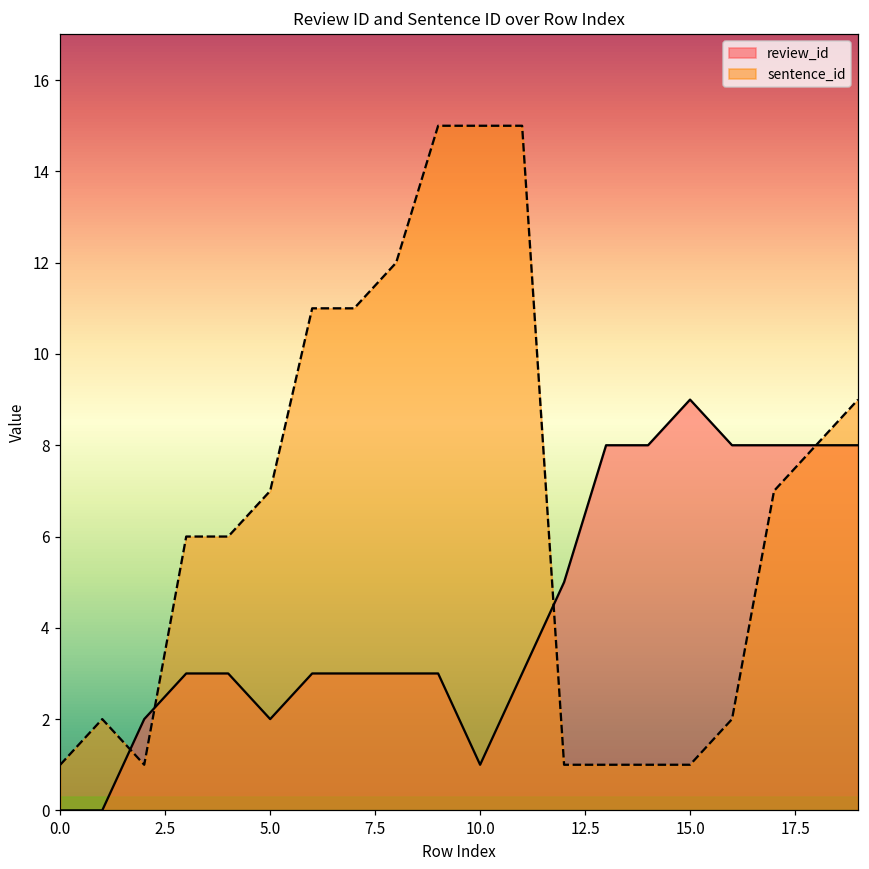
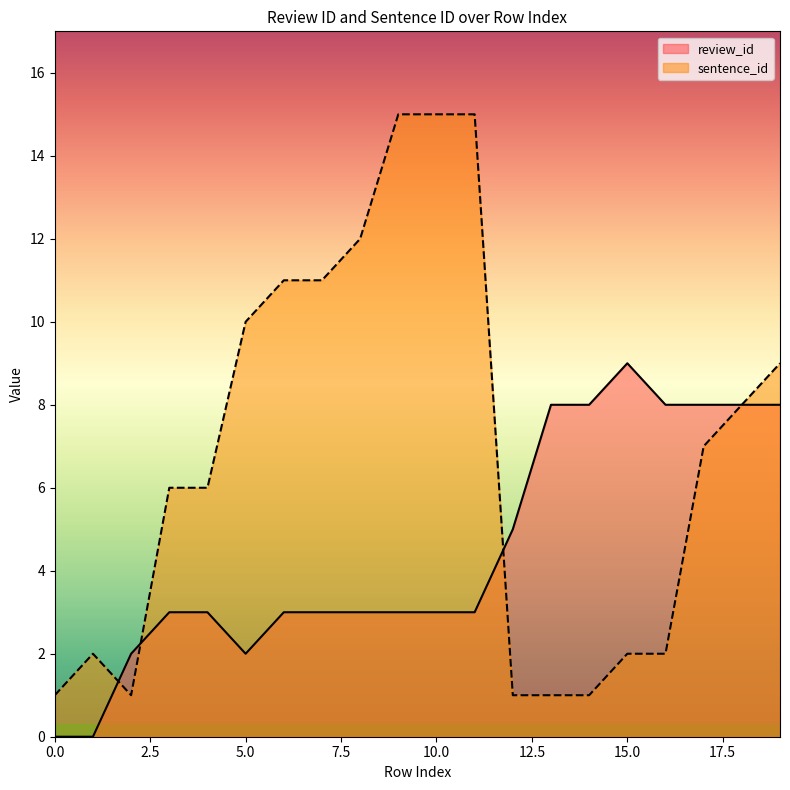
  {
    "review_id": {
      "5.0": 2,
-     "10.0": 1,
+     "10.0": 3,
      "15.0": 9
    },
    "sentence_id": {
      "0.0": 1,
-     "5.0": 7,
+     "5.0": 10,
      "10.0": 15,
-     "15.0": 1
+     "15.0": 2
    }
  }
